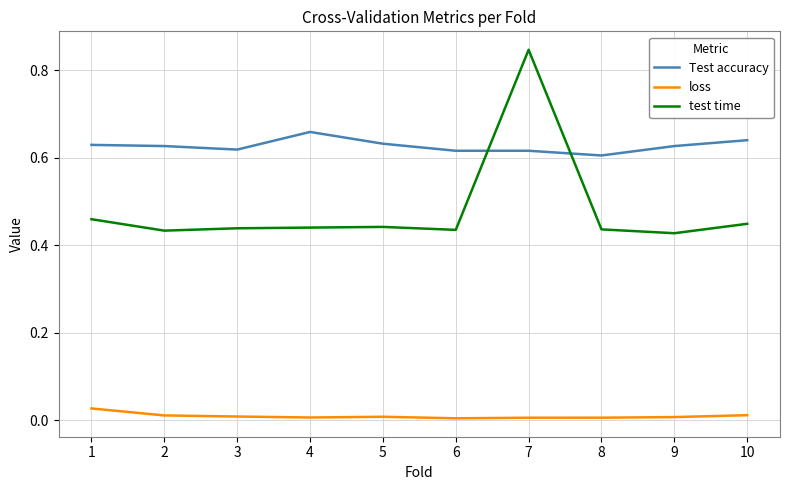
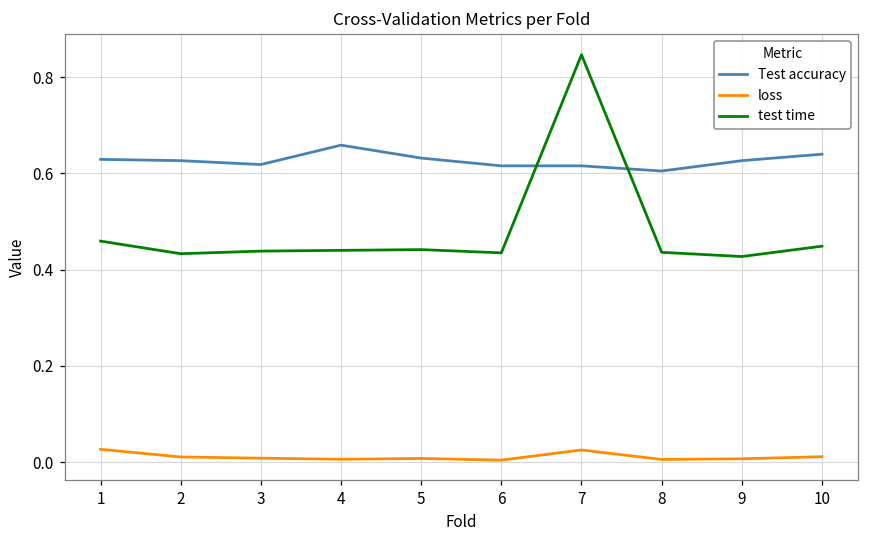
  {
    "Test accuracy": {
      "1": 0.63,
      "2": 0.63,
      "3": 0.62,
      "4": 0.66,
      "5": 0.63,
      "6": 0.62,
      "7": 0.62,
      "8": 0.60,
      "9": 0.63,
      "10": 0.64
    },
    "loss": {
      "1": 0.03,
      "2": 0.01,
      "3": 0.01,
      "4": 0.01,
      "5": 0.01,
      "6": 0.00,
-     "7": 0.01,
+     "7": 0.03,
      "8": 0.01,
      "9": 0.01,
      "10": 0.01
    },
    "test time": {
      "1": 0.46,
      "2": 0.43,
      "3": 0.44,
      "4": 0.44,
      "5": 0.44,
      "6": 0.43,
      "7": 0.85,
      "8": 0.44,
      "9": 0.43,
      "10": 0.45
    }
  }
